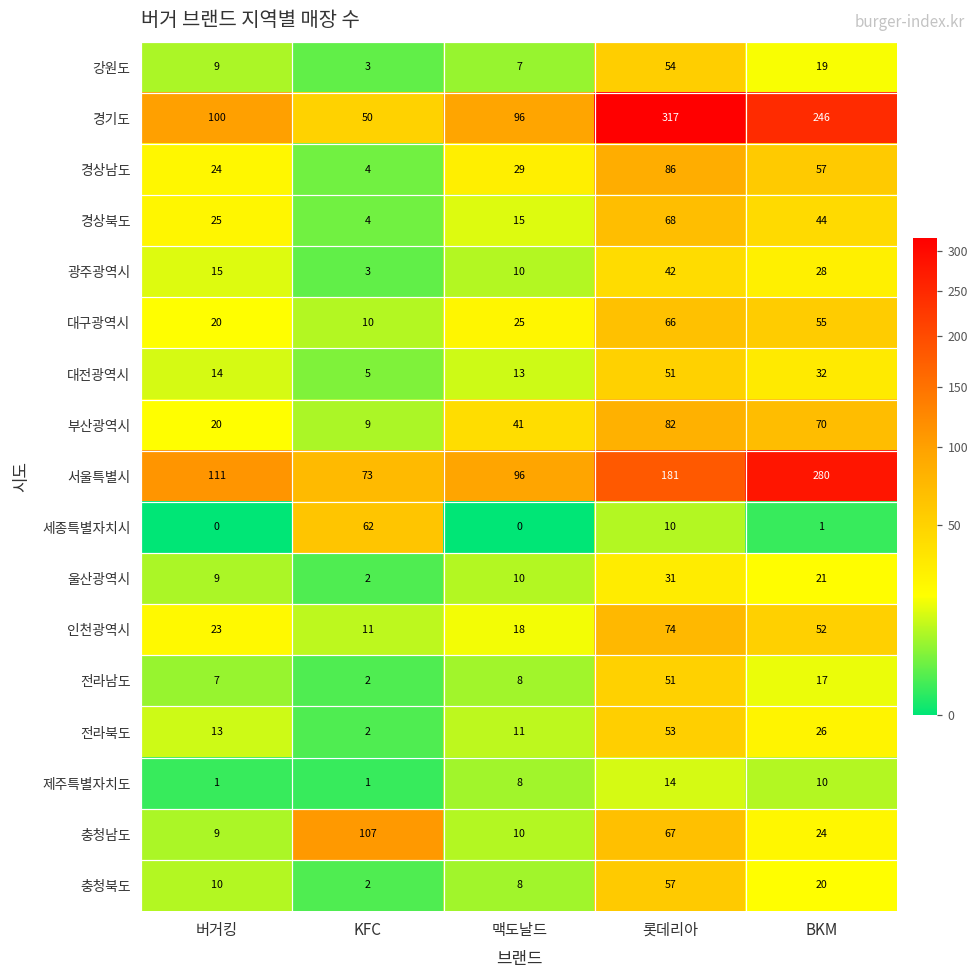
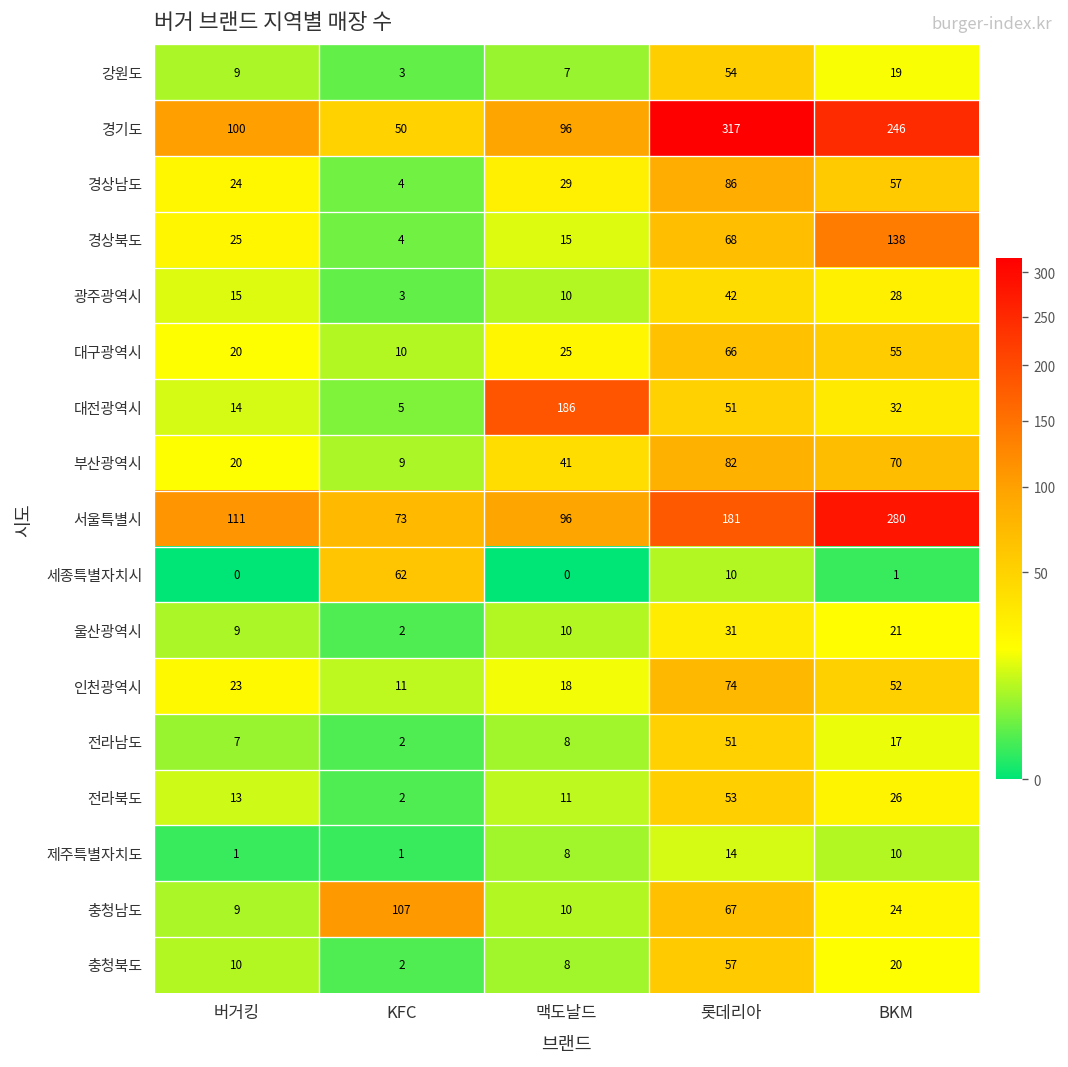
  {
    "강원도": {
      "버거킹": 9,
      "KFC": 3,
      "맥도날드": 7,
      "롯데리아": 54,
      "BKM": 19
    },
    "경기도": {
      "버거킹": 100,
      "KFC": 50,
      "맥도날드": 96,
      "롯데리아": 317,
      "BKM": 246
    },
    "경상남도": {
      "버거킹": 24,
      "KFC": 4,
      "맥도날드": 29,
      "롯데리아": 86,
      "BKM": 57
    },
    "경상북도": {
      "버거킹": 25,
      "KFC": 4,
      "맥도날드": 15,
      "롯데리아": 68,
-     "BKM": 44
+     "BKM": 138
    },
    "광주광역시": {
      "버거킹": 15,
      "KFC": 3,
      "맥도날드": 10,
      "롯데리아": 42,
      "BKM": 28
    },
    "대구광역시": {
      "버거킹": 20,
      "KFC": 10,
      "맥도날드": 25,
      "롯데리아": 66,
      "BKM": 55
    },
    "대전광역시": {
      "버거킹": 14,
      "KFC": 5,
-     "맥도날드": 13,
+     "맥도날드": 186,
      "롯데리아": 51,
      "BKM": 32
    },
    "부산광역시": {
      "버거킹": 20,
      "KFC": 9,
      "맥도날드": 41,
      "롯데리아": 82,
      "BKM": 70
    },
    "서울특별시": {
      "버거킹": 111,
      "KFC": 73,
      "맥도날드": 96,
      "롯데리아": 181,
      "BKM": 280
    },
    "세종특별자치시": {
      "버거킹": 0,
      "KFC": 62,
      "맥도날드": 0,
      "롯데리아": 10,
      "BKM": 1
    },
    "울산광역시": {
      "버거킹": 9,
      "KFC": 2,
      "맥도날드": 10,
      "롯데리아": 31,
      "BKM": 21
    },
    "인천광역시": {
      "버거킹": 23,
      "KFC": 11,
      "맥도날드": 18,
      "롯데리아": 74,
      "BKM": 52
    },
    "전라남도": {
      "버거킹": 7,
      "KFC": 2,
      "맥도날드": 8,
      "롯데리아": 51,
      "BKM": 17
    },
    "전라북도": {
      "버거킹": 13,
      "KFC": 2,
      "맥도날드": 11,
      "롯데리아": 53,
      "BKM": 26
    },
    "제주특별자치도": {
      "버거킹": 1,
      "KFC": 1,
      "맥도날드": 8,
      "롯데리아": 14,
      "BKM": 10
    },
    "충청남도": {
      "버거킹": 9,
      "KFC": 107,
      "맥도날드": 10,
      "롯데리아": 67,
      "BKM": 24
    },
    "충청북도": {
      "버거킹": 10,
      "KFC": 2,
      "맥도날드": 8,
      "롯데리아": 57,
      "BKM": 20
    }
  }
